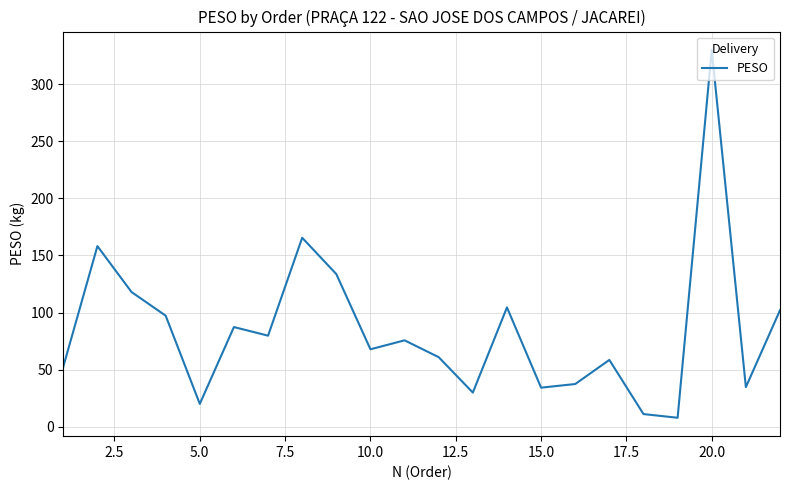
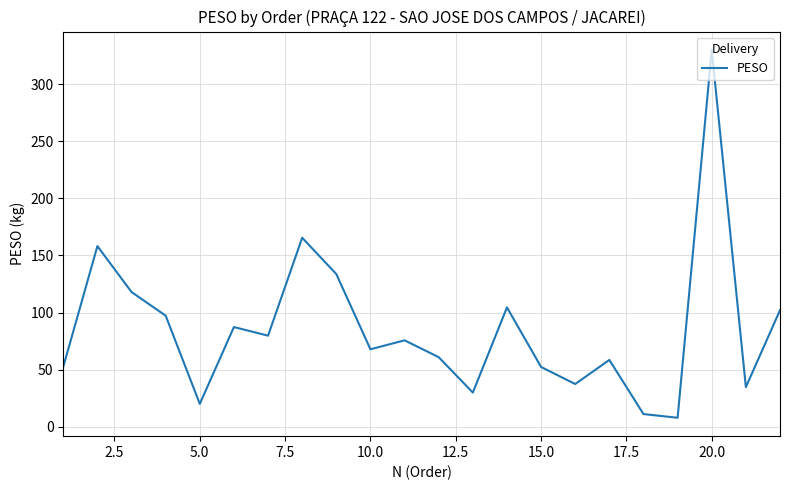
  {
    "5.0": 20,
    "10.0": 68,
-   "15.0": 34
+   "15.0": 52
  }
